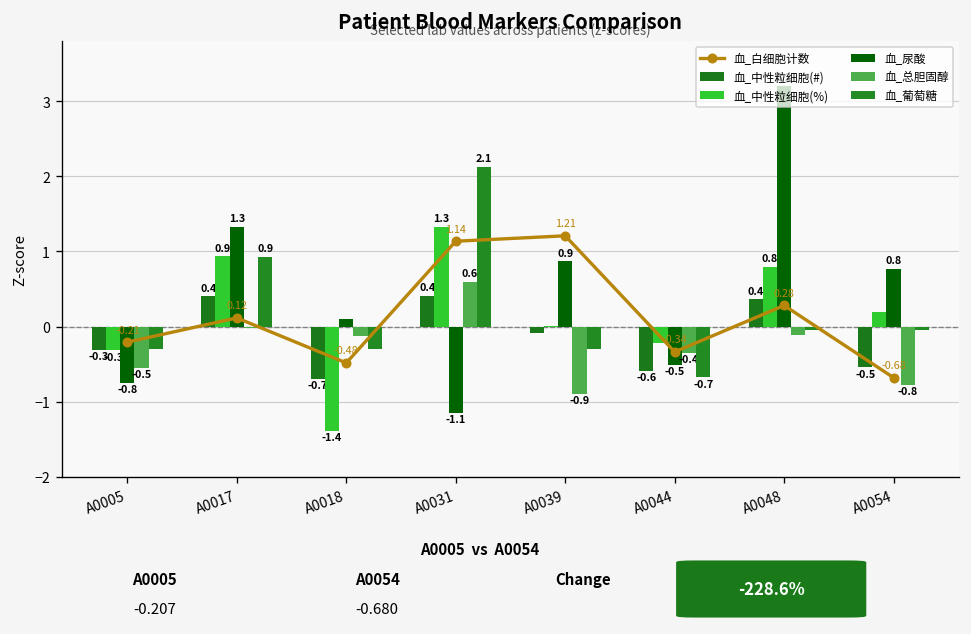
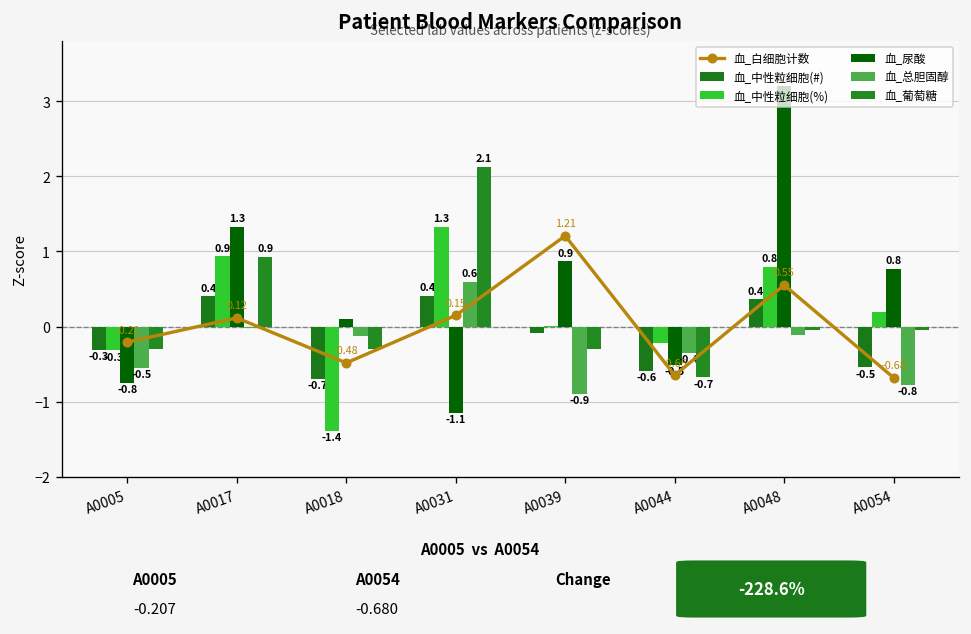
  {
    "血_白细胞计数": {
      "A0005": -0.21,
      "A0017": 0.12,
      "A0018": -0.48,
-     "A0031": 1.14,
+     "A0031": 0.15,
      "A0039": 1.21,
-     "A0044": -0.34,
-     "A0048": 0.28,
+     "A0044": -0.65,
+     "A0048": 0.55,
      "A0054": -0.68
    }
  }
